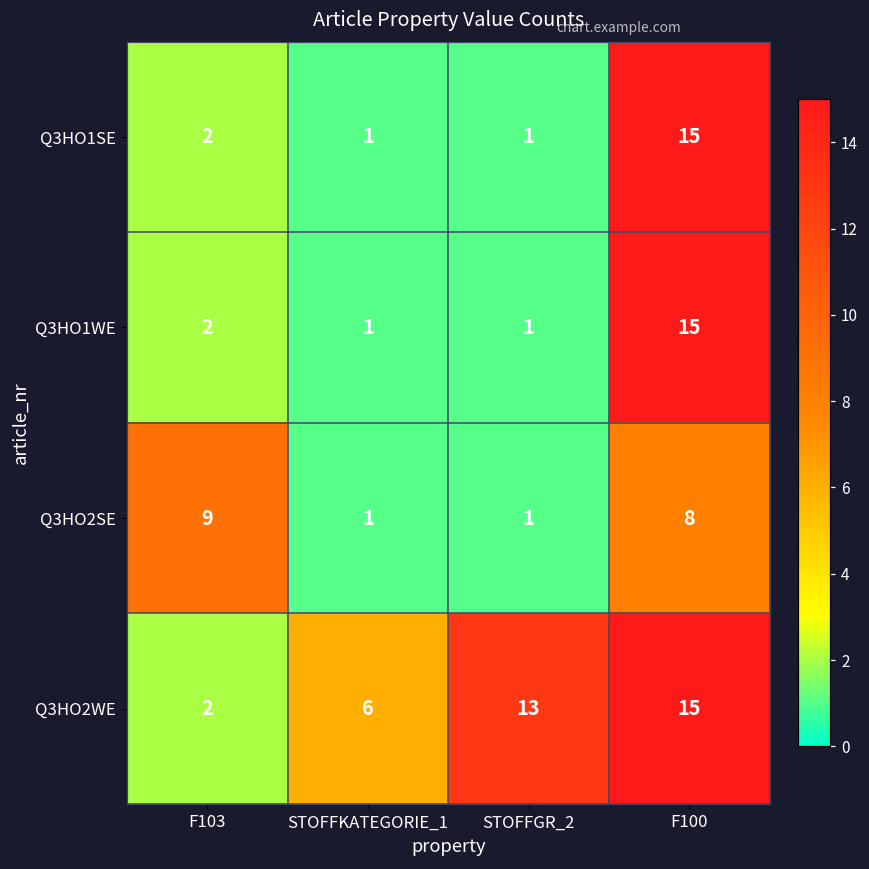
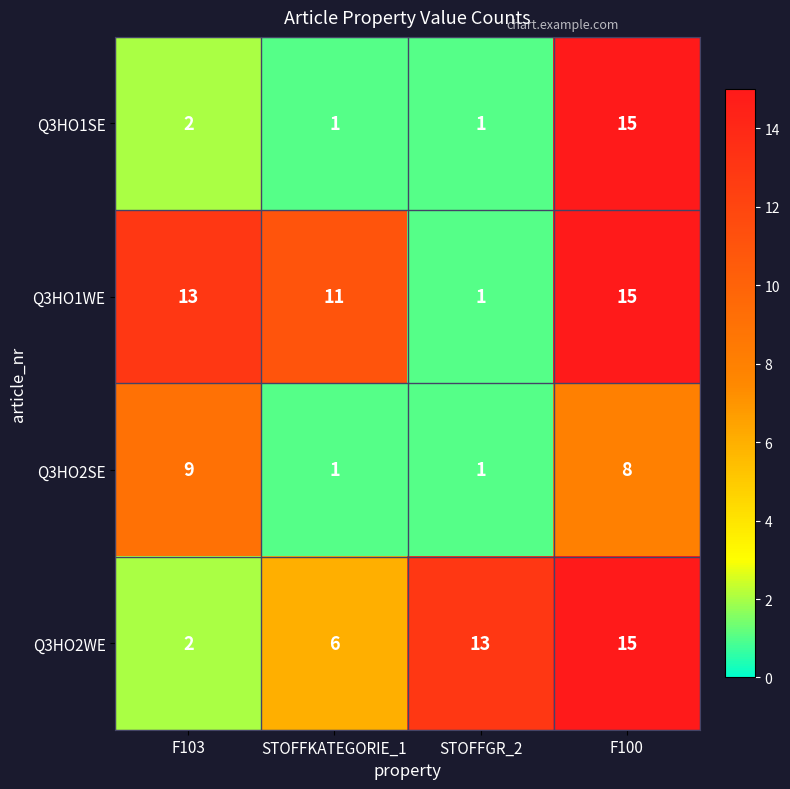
  {
    "Q3HO1SE": {
      "F103": 2,
      "STOFFKATEGORIE_1": 1,
      "STOFFGR_2": 1,
      "F100": 15
    },
    "Q3HO1WE": {
-     "F103": 2,
-     "STOFFKATEGORIE_1": 1,
+     "F103": 13,
+     "STOFFKATEGORIE_1": 11,
      "STOFFGR_2": 1,
      "F100": 15
    },
    "Q3HO2SE": {
      "F103": 9,
      "STOFFKATEGORIE_1": 1,
      "STOFFGR_2": 1,
      "F100": 8
    },
    "Q3HO2WE": {
      "F103": 2,
      "STOFFKATEGORIE_1": 6,
      "STOFFGR_2": 13,
      "F100": 15
    }
  }
